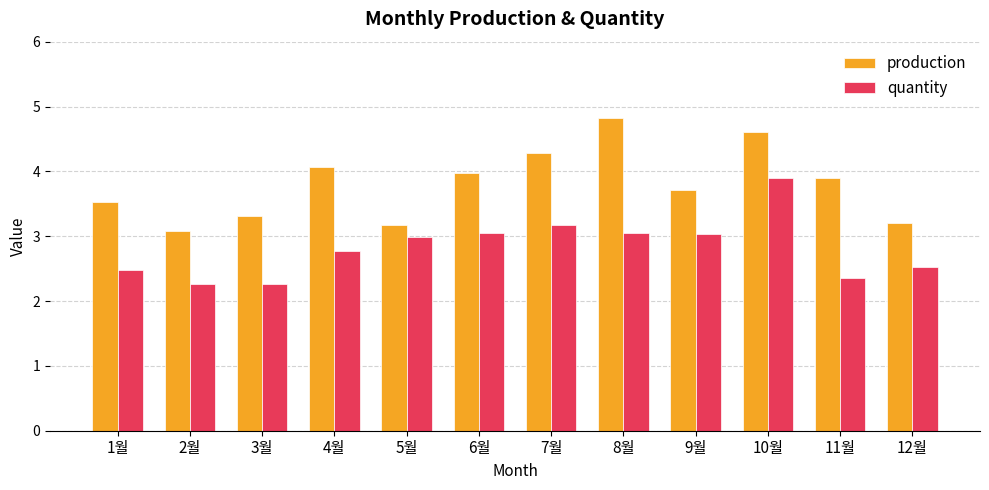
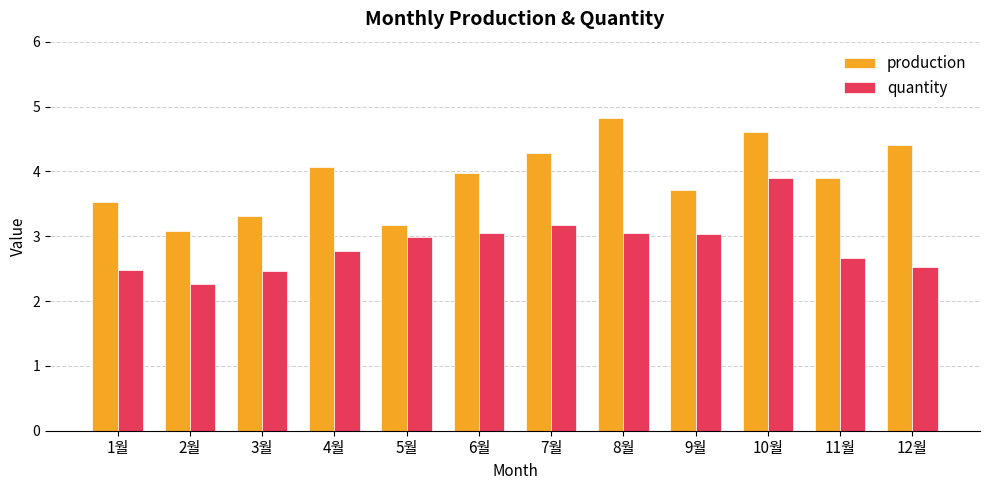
  {
    "production": {
      "1월": 3.5,
      "2월": 3.1,
      "3월": 3.3,
      "4월": 4.1,
      "5월": 3.2,
      "6월": 4.0,
      "7월": 4.3,
      "8월": 4.8,
      "9월": 3.7,
      "10월": 4.6,
      "11월": 3.9,
-     "12월": 3.2
+     "12월": 4.4
    },
    "quantity": {
      "1월": 2.5,
      "2월": 2.3,
-     "3월": 2.3,
+     "3월": 2.5,
      "4월": 2.8,
      "5월": 3.0,
      "6월": 3.1,
      "7월": 3.2,
      "8월": 3.1,
      "9월": 3.0,
      "10월": 3.9,
-     "11월": 2.4,
+     "11월": 2.7,
      "12월": 2.5
    }
  }
